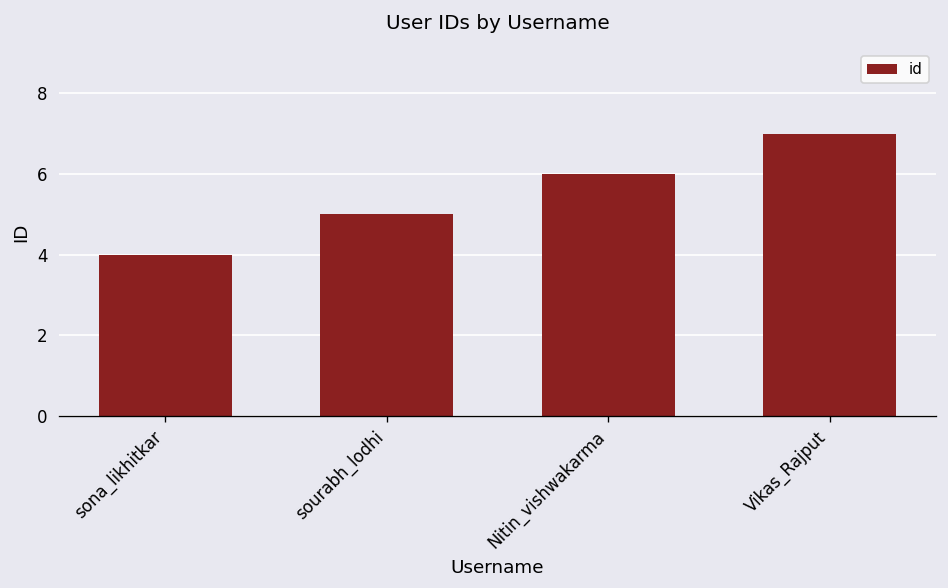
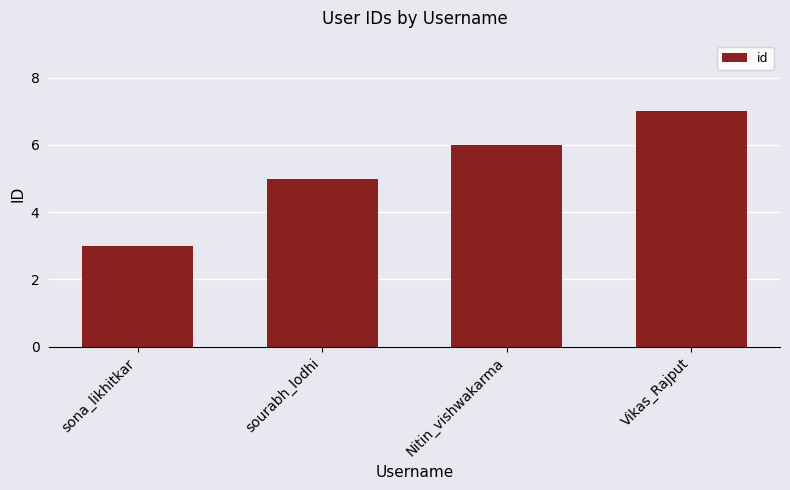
  {
-   "sona_likhitkar": 4,
+   "sona_likhitkar": 3,
    "sourabh_lodhi": 5,
    "Nitin_vishwakarma": 6,
    "Vikas_Rajput": 7
  }
